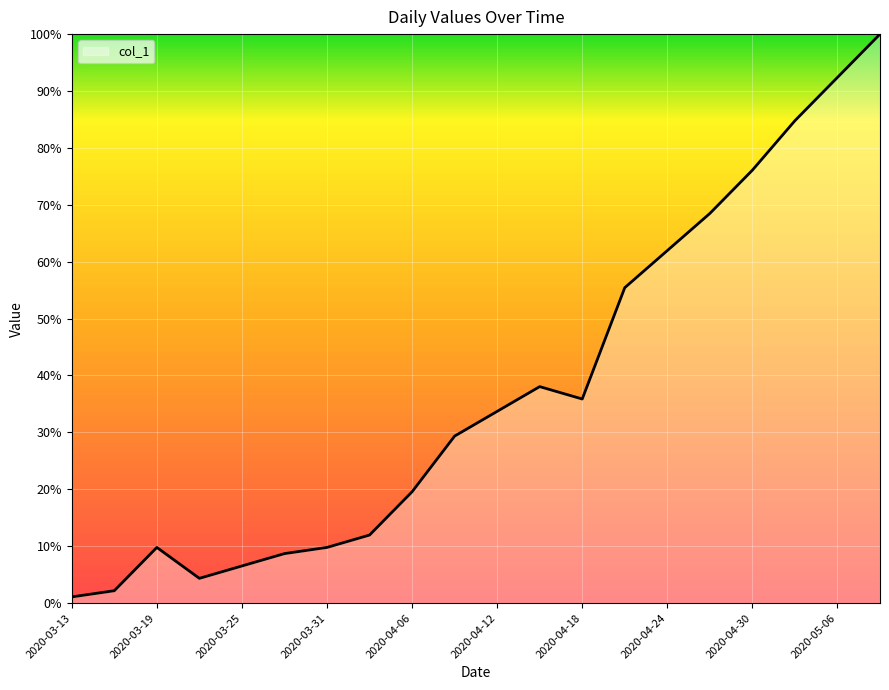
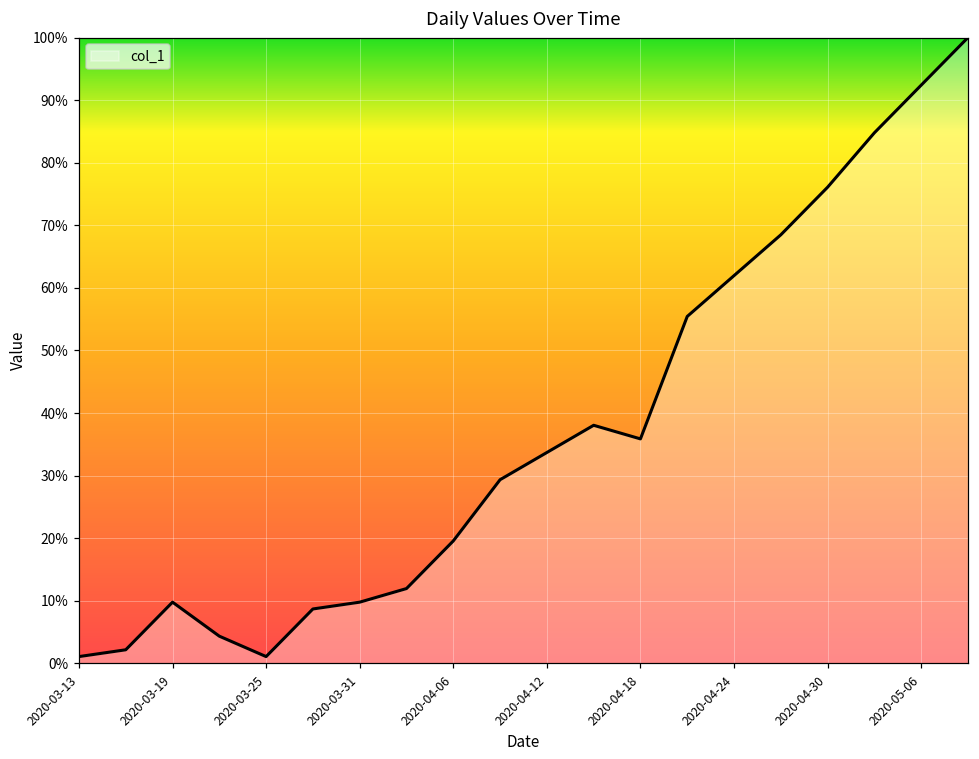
  {
    "2020-03-13": "1%",
    "2020-03-19": "10%",
-   "2020-03-25": "7%",
+   "2020-03-25": "1%",
    "2020-03-31": "10%",
    "2020-04-06": "20%",
    "2020-04-12": "34%",
    "2020-04-18": "36%",
    "2020-04-24": "62%",
    "2020-04-30": "76%",
    "2020-05-06": "92%"
  }
